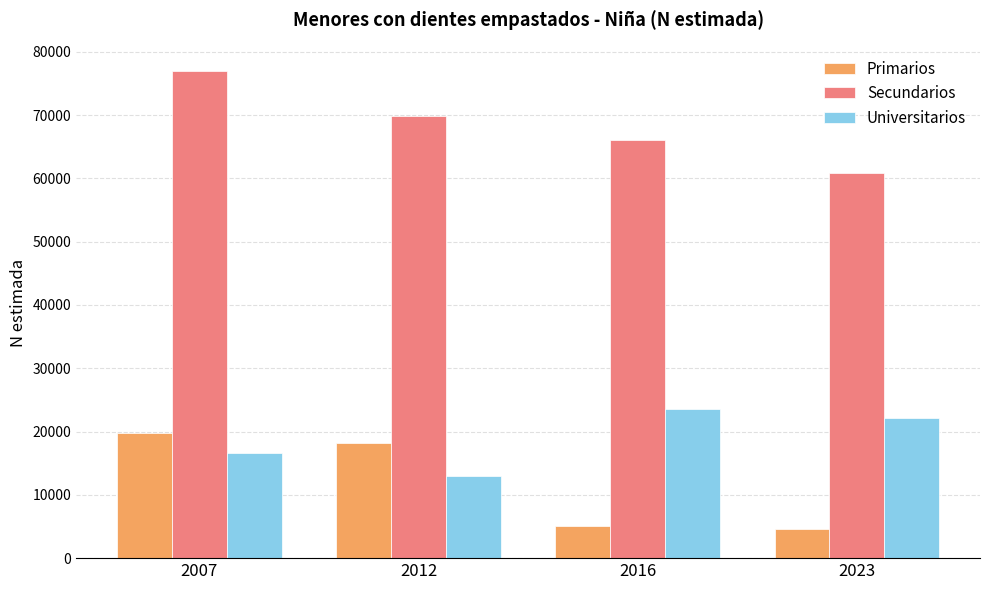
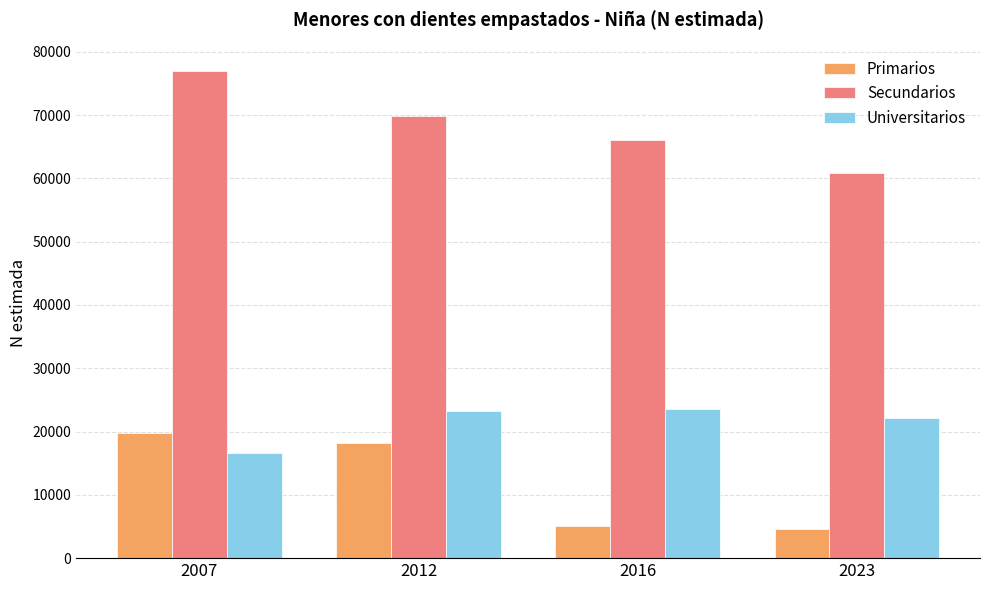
  {
    "Universitarios": {
      "2007": 17000,
-     "2012": 13000,
+     "2012": 23000,
      "2016": 24000,
      "2023": 22000
    }
  }
